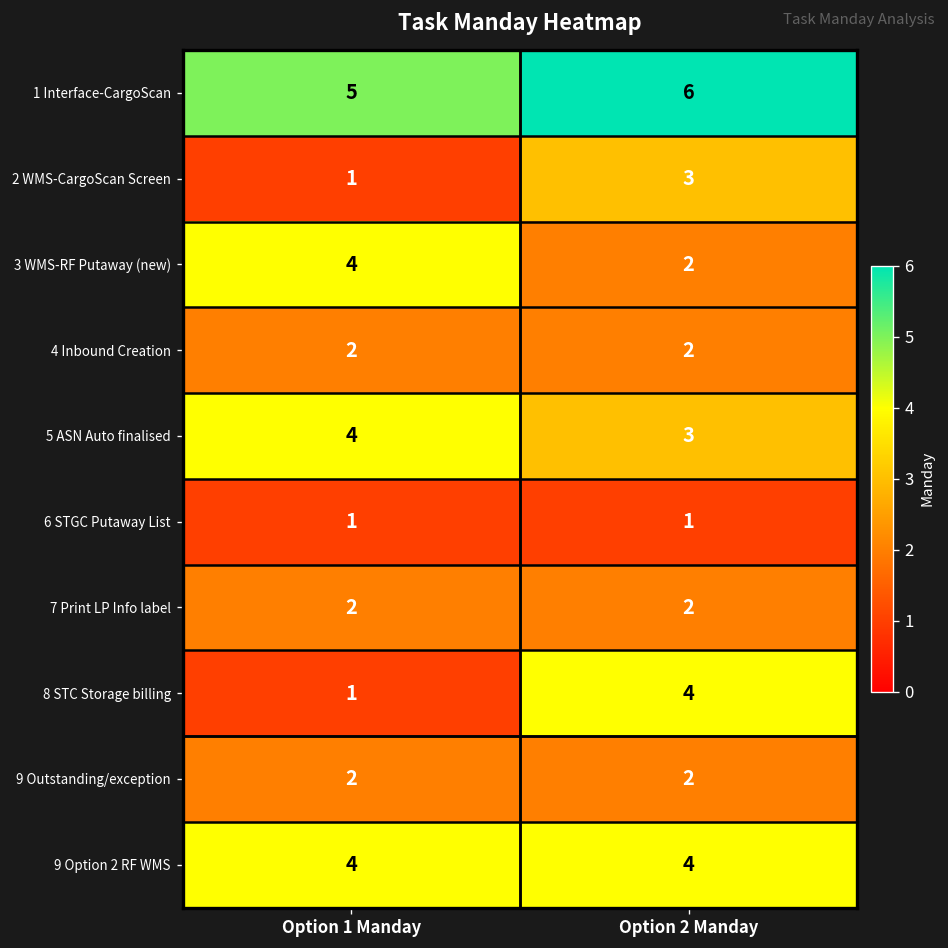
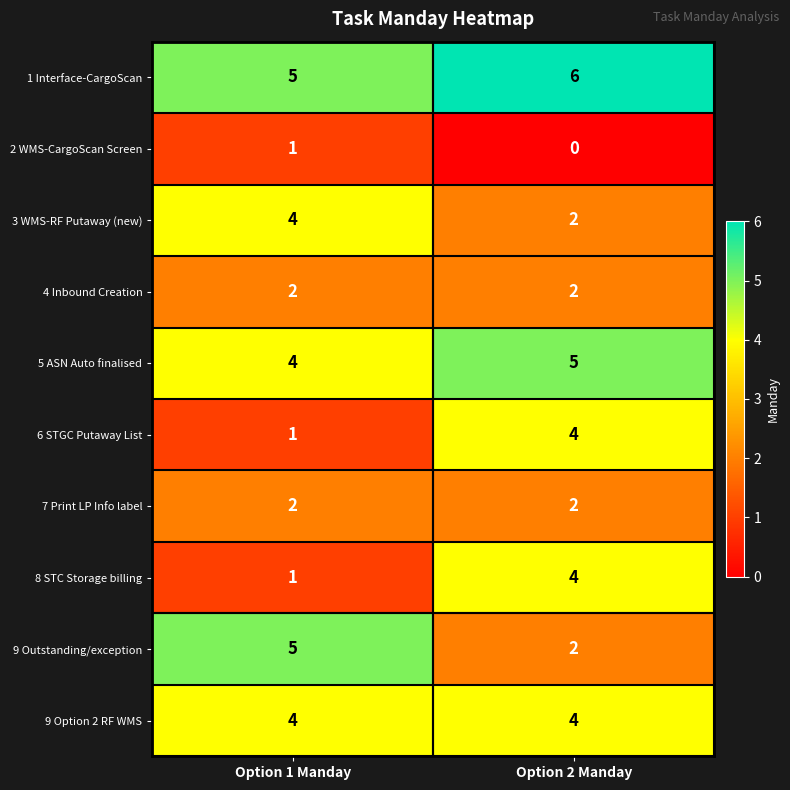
  {
    "1 Interface-CargoScan": {
      "Option 1 Manday": 5,
      "Option 2 Manday": 6
    },
    "2 WMS-CargoScan Screen": {
      "Option 1 Manday": 1,
-     "Option 2 Manday": 3
+     "Option 2 Manday": 0
    },
    "3 WMS-RF Putaway (new)": {
      "Option 1 Manday": 4,
      "Option 2 Manday": 2
    },
    "4 Inbound Creation": {
      "Option 1 Manday": 2,
      "Option 2 Manday": 2
    },
    "5 ASN Auto finalised": {
      "Option 1 Manday": 4,
-     "Option 2 Manday": 3
+     "Option 2 Manday": 5
    },
    "6 STGC Putaway List": {
      "Option 1 Manday": 1,
-     "Option 2 Manday": 1
+     "Option 2 Manday": 4
    },
    "7 Print LP Info label": {
      "Option 1 Manday": 2,
      "Option 2 Manday": 2
    },
    "8 STC Storage billing": {
      "Option 1 Manday": 1,
      "Option 2 Manday": 4
    },
    "9 Outstanding/exception": {
-     "Option 1 Manday": 2,
+     "Option 1 Manday": 5,
      "Option 2 Manday": 2
    },
    "9 Option 2 RF WMS": {
      "Option 1 Manday": 4,
      "Option 2 Manday": 4
    }
  }
